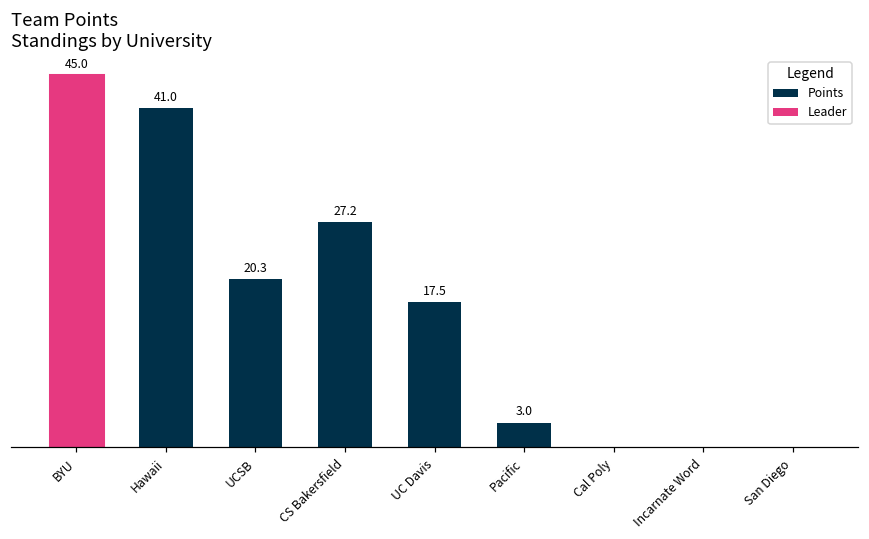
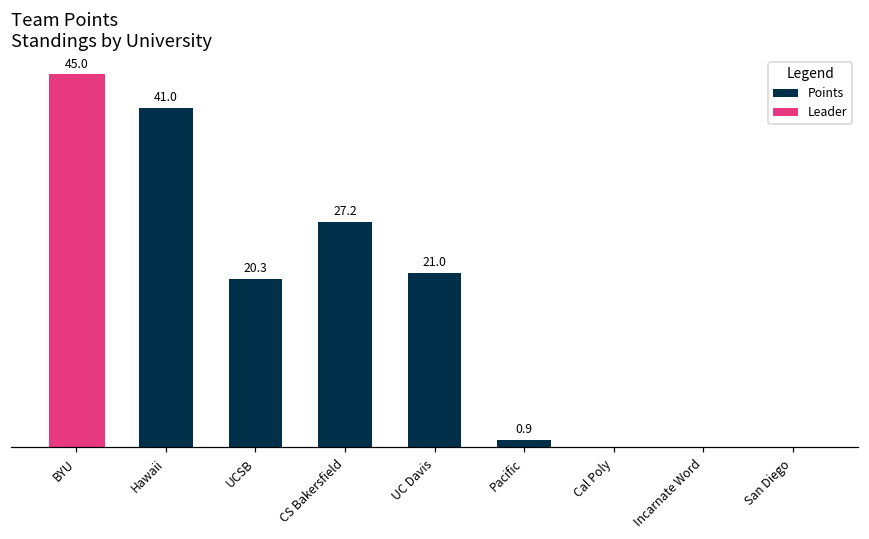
  {
    "BYU": 45.0,
    "Hawaii": 41.0,
    "UCSB": 20.3,
    "CS Bakersfield": 27.2,
-   "UC Davis": 17.5,
-   "Pacific": 3.0
+   "UC Davis": 21.0,
+   "Pacific": 0.9
  }
